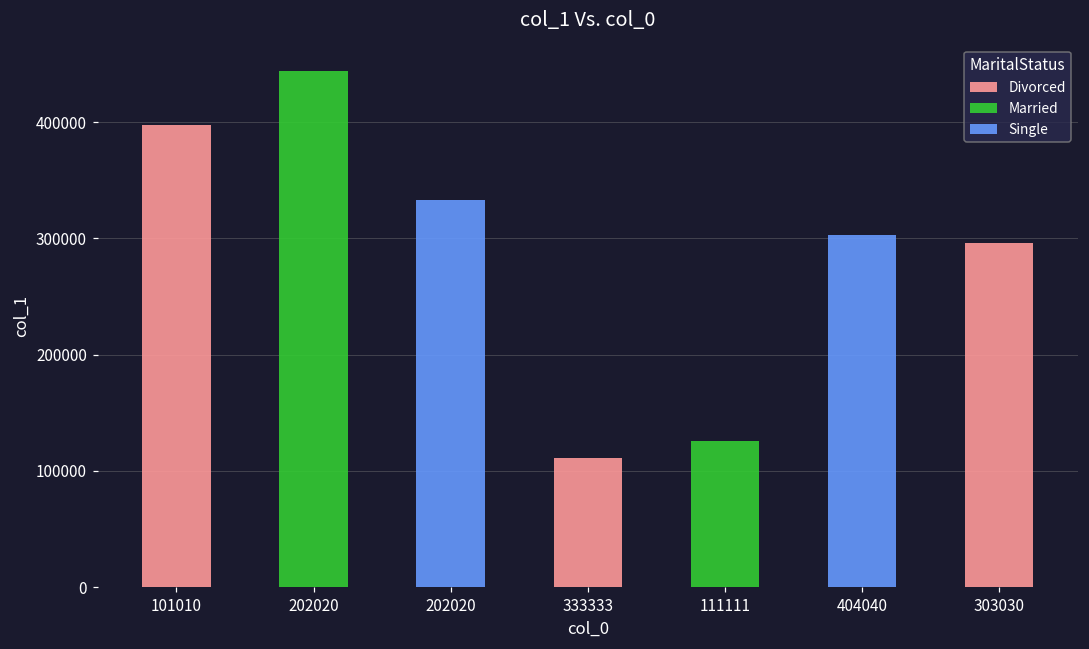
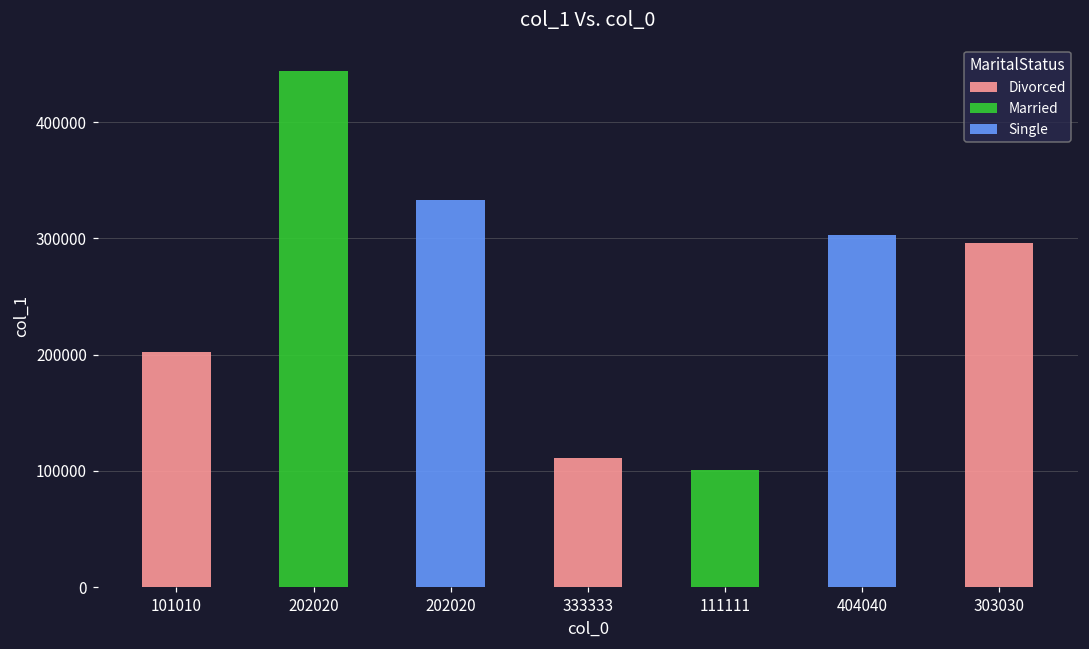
  {
-   "101010": 397000,
+   "101010": 202000,
    "333333": 111000,
-   "111111": 125000,
+   "111111": 101000,
    "404040": 303000,
    "303030": 296000
  }
